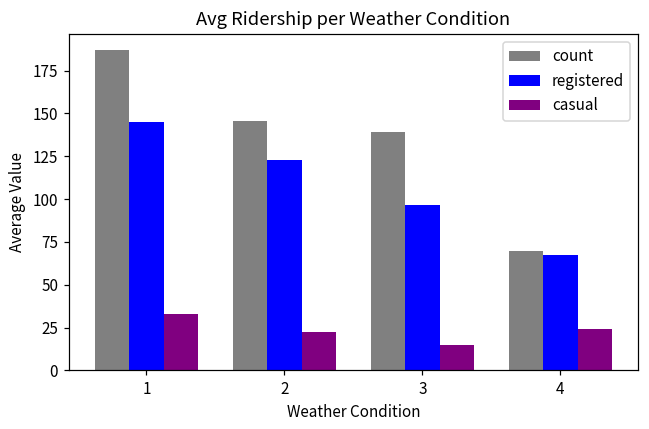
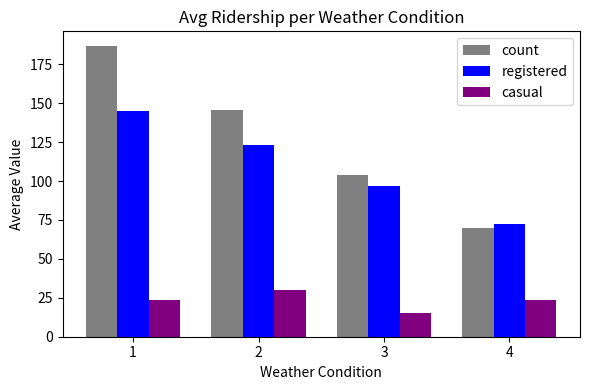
  {
    "count": {
      "1": 187,
      "2": 146,
-     "3": 139,
+     "3": 104,
      "4": 70
    },
    "registered": {
      "1": 145,
      "2": 123,
      "3": 97,
-     "4": 68
+     "4": 73
    },
    "casual": {
-     "1": 33,
-     "2": 23,
+     "1": 23,
+     "2": 30,
      "3": 15,
      "4": 24
    }
  }
